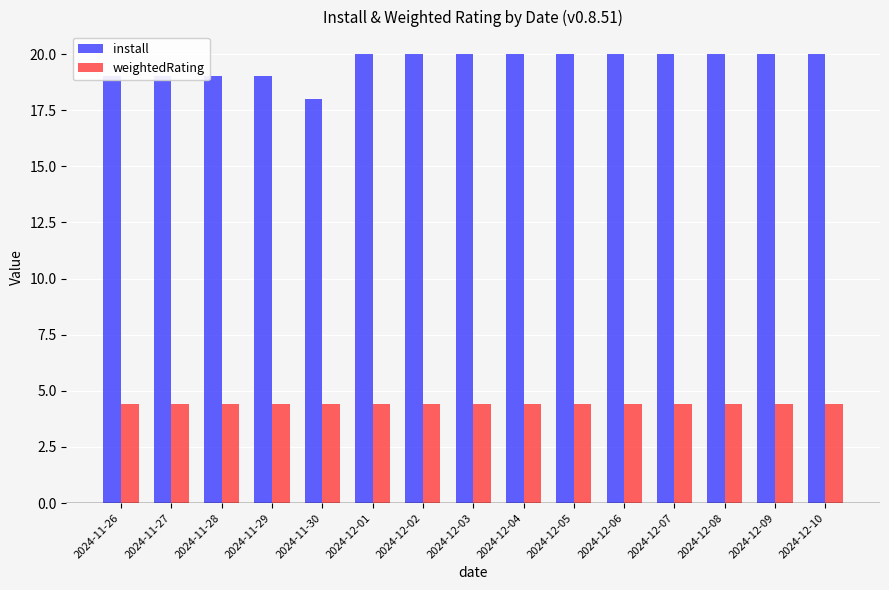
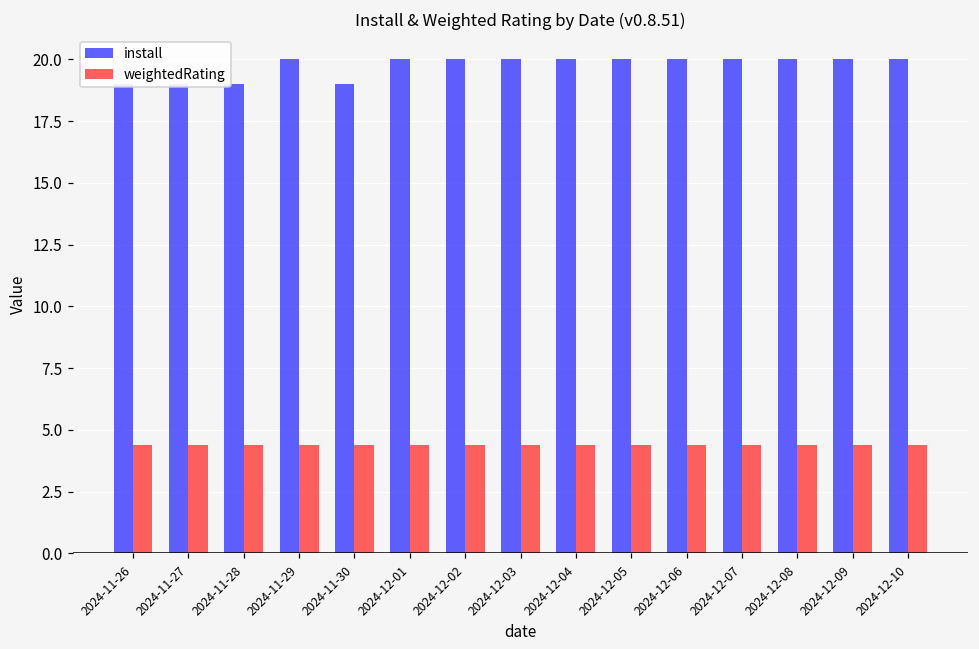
  {
    "install": {
      "2024-11-28": 19,
-     "2024-11-29": 19,
-     "2024-11-30": 18,
+     "2024-11-29": 20,
+     "2024-11-30": 19,
      "2024-12-01": 20,
      "2024-12-02": 20,
      "2024-12-03": 20,
      "2024-12-04": 20,
      "2024-12-05": 20,
      "2024-12-06": 20,
      "2024-12-07": 20,
      "2024-12-08": 20,
      "2024-12-09": 20,
      "2024-12-10": 20
    },
    "weightedRating": {
      "2024-11-26": 4.4,
      "2024-11-27": 4.4,
      "2024-11-28": 4.4,
      "2024-11-29": 4.4,
      "2024-11-30": 4.4,
      "2024-12-01": 4.4,
      "2024-12-02": 4.4,
      "2024-12-03": 4.4,
      "2024-12-04": 4.4,
      "2024-12-05": 4.4,
      "2024-12-06": 4.4,
      "2024-12-07": 4.4,
      "2024-12-08": 4.4,
      "2024-12-09": 4.4,
      "2024-12-10": 4.4
    }
  }
